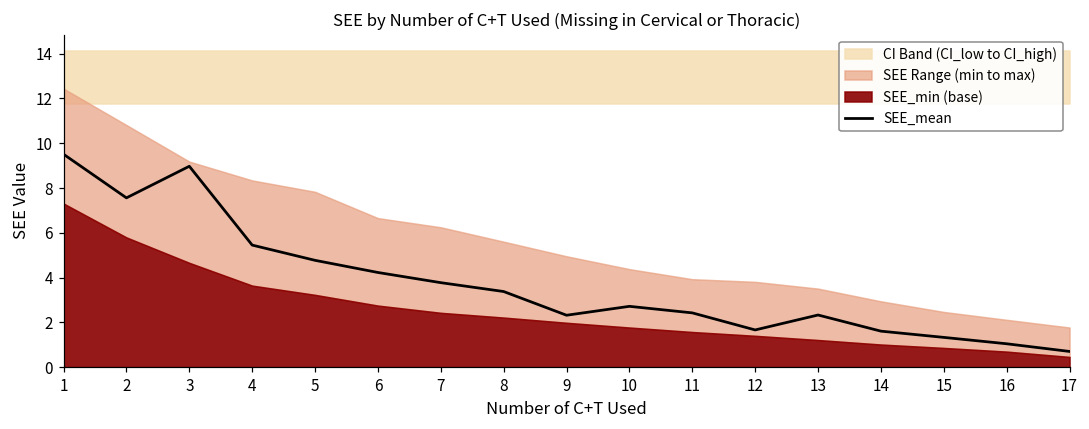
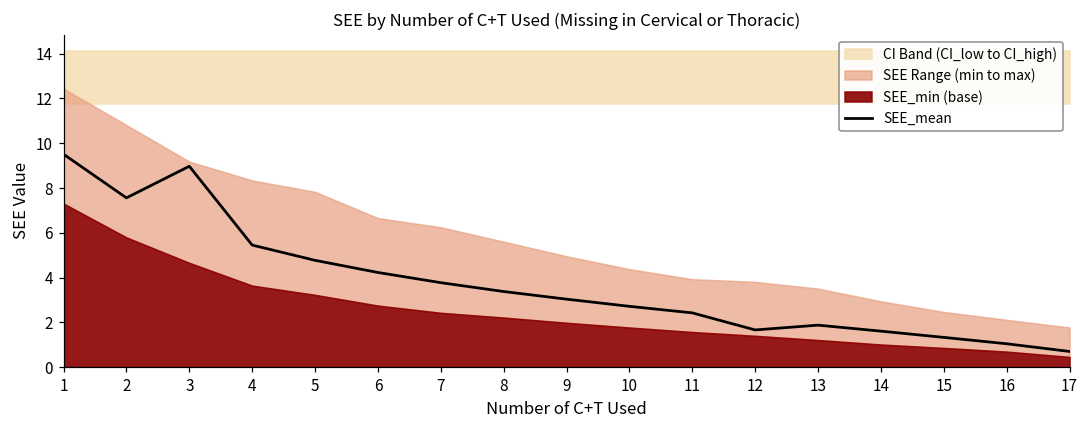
  {
    "SEE_mean": {
      "1": 9.5,
      "2": 7.6,
      "3": 9.0,
      "4": 5.5,
      "5": 4.8,
      "6": 4.2,
      "7": 3.8,
      "8": 3.4,
-     "9": 2.3,
+     "9": 3.0,
      "10": 2.7,
      "11": 2.4,
      "12": 1.7,
-     "13": 2.3,
+     "13": 1.9,
      "14": 1.6,
      "15": 1.3,
      "16": 1.0,
      "17": 0.7
    },
    "CI Band (CI_low to CI_high)": {
      "1": 14.1,
      "2": 14.1,
      "3": 14.1,
      "4": 14.1,
      "5": 14.1,
      "6": 14.1,
      "7": 14.1,
      "8": 14.1,
      "9": 14.1,
      "10": 14.1,
      "11": 14.1,
      "12": 14.1,
      "13": 14.1,
      "17": 14.1
    },
    "SEE_min (base)": {
      "1": 7.3,
      "2": 5.8,
      "3": 4.7,
      "4": 3.6,
      "5": 3.2,
      "6": 2.7,
      "7": 2.4,
      "8": 2.2,
      "9": 2.0,
      "10": 1.8,
      "11": 1.6,
      "12": 1.4,
      "13": 1.2,
      "14": 1.0,
      "15": 0.9,
      "16": 0.7,
      "17": 0.5
    }
  }
